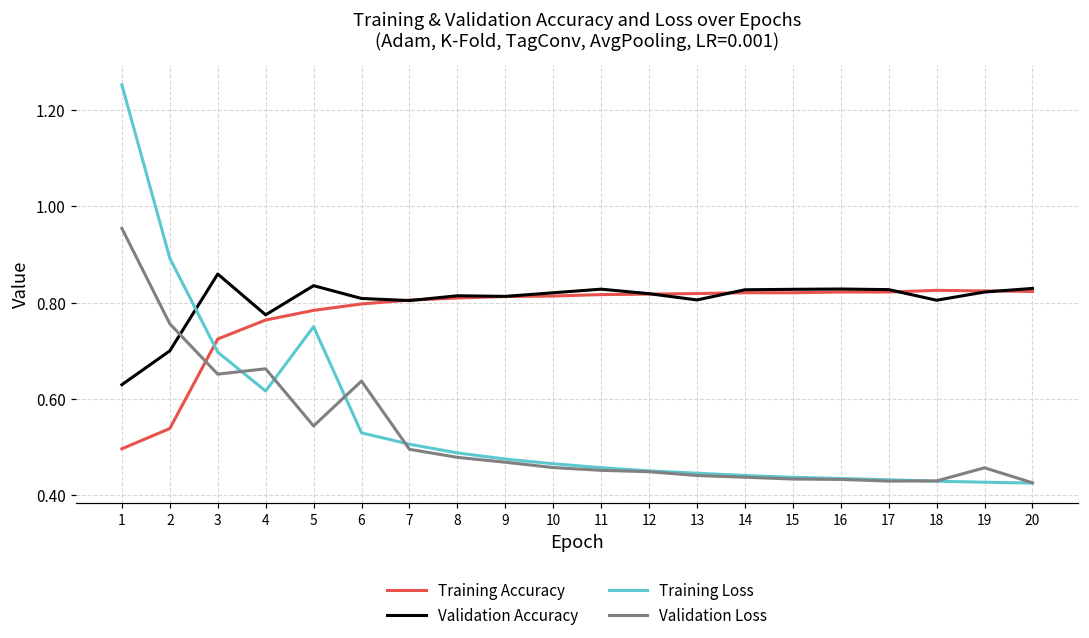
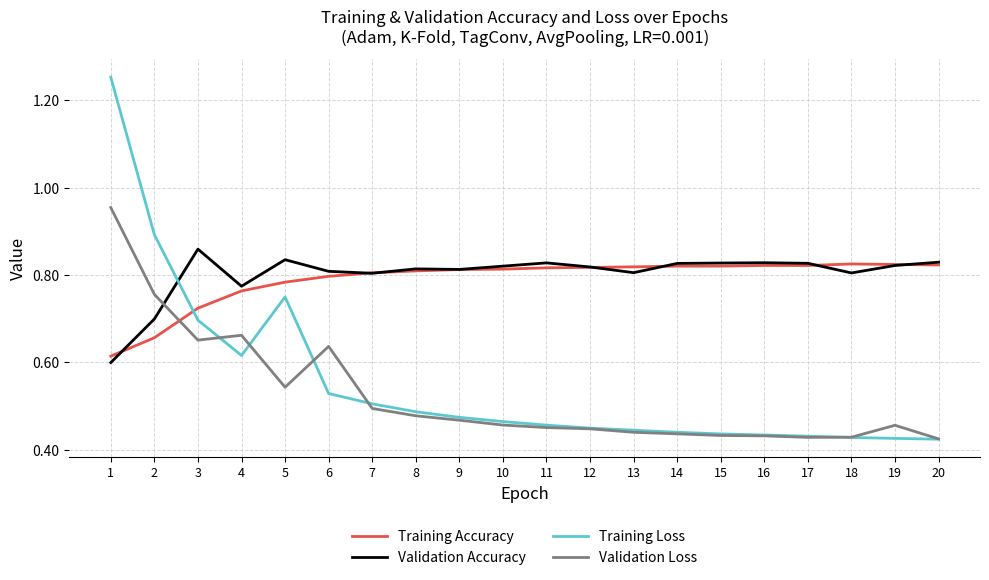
  {
    "Training Accuracy": {
-     "1": 0.50,
-     "2": 0.54,
+     "1": 0.61,
+     "2": 0.66,
      "3": 0.72,
      "4": 0.76,
      "5": 0.78,
      "6": 0.80,
      "10": 0.81,
      "11": 0.82,
      "13": 0.82,
      "14": 0.82,
      "15": 0.82,
      "16": 0.82,
      "18": 0.83,
      "20": 0.82
    },
    "Validation Accuracy": {
-     "1": 0.63,
+     "1": 0.60,
      "2": 0.70,
      "3": 0.86,
      "4": 0.77,
      "5": 0.84,
      "6": 0.81,
      "10": 0.82,
      "11": 0.83,
      "13": 0.81,
      "14": 0.83,
      "15": 0.83,
      "16": 0.83,
      "18": 0.80,
      "20": 0.83
    },
    "Training Loss": {
      "1": 1.25,
      "2": 0.89,
      "3": 0.70,
      "4": 0.62,
      "5": 0.75,
      "6": 0.53,
      "7": 0.51,
      "8": 0.49,
      "9": 0.47,
      "10": 0.46,
      "19": 0.43
    },
    "Validation Loss": {
      "1": 0.95,
      "2": 0.76,
      "3": 0.65,
      "4": 0.66,
      "5": 0.54,
      "6": 0.64,
      "7": 0.49,
      "8": 0.48,
      "9": 0.47,
      "10": 0.46,
      "19": 0.46
    }
  }
